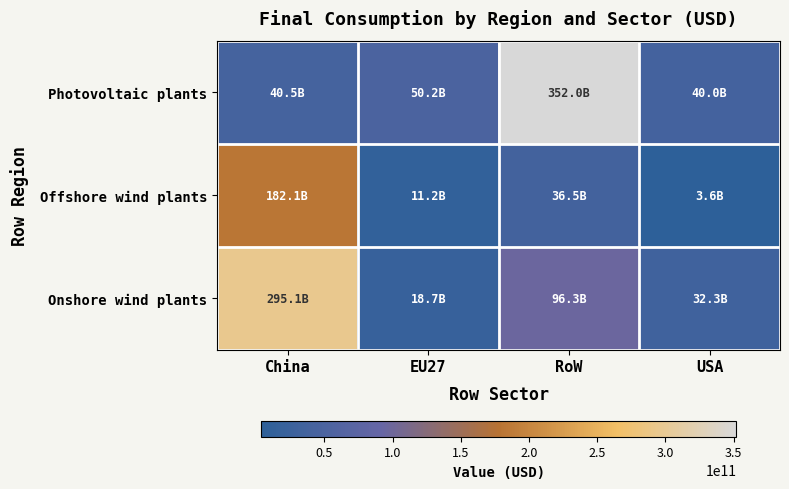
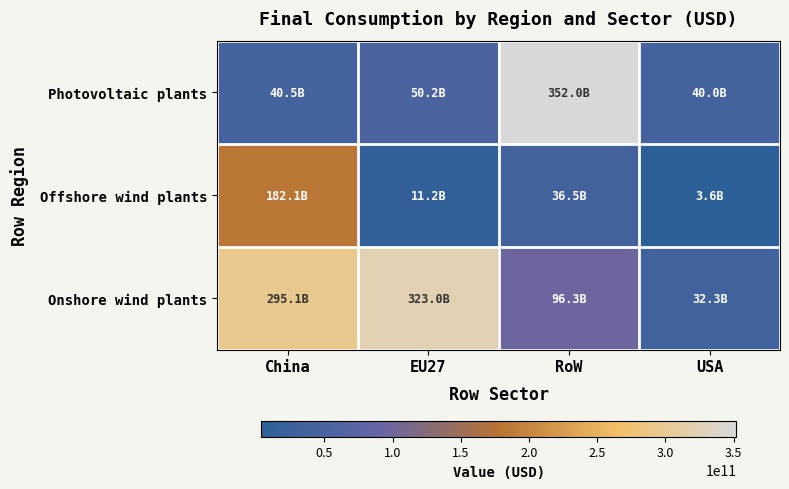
  {
    "Photovoltaic plants": {
      "China": "40.5B",
      "EU27": "50.2B",
      "RoW": "352.0B",
      "USA": "40.0B"
    },
    "Offshore wind plants": {
      "China": "182.1B",
      "EU27": "11.2B",
      "RoW": "36.5B",
      "USA": "3.6B"
    },
    "Onshore wind plants": {
      "China": "295.1B",
-     "EU27": "18.7B",
+     "EU27": "323.0B",
      "RoW": "96.3B",
      "USA": "32.3B"
    }
  }
